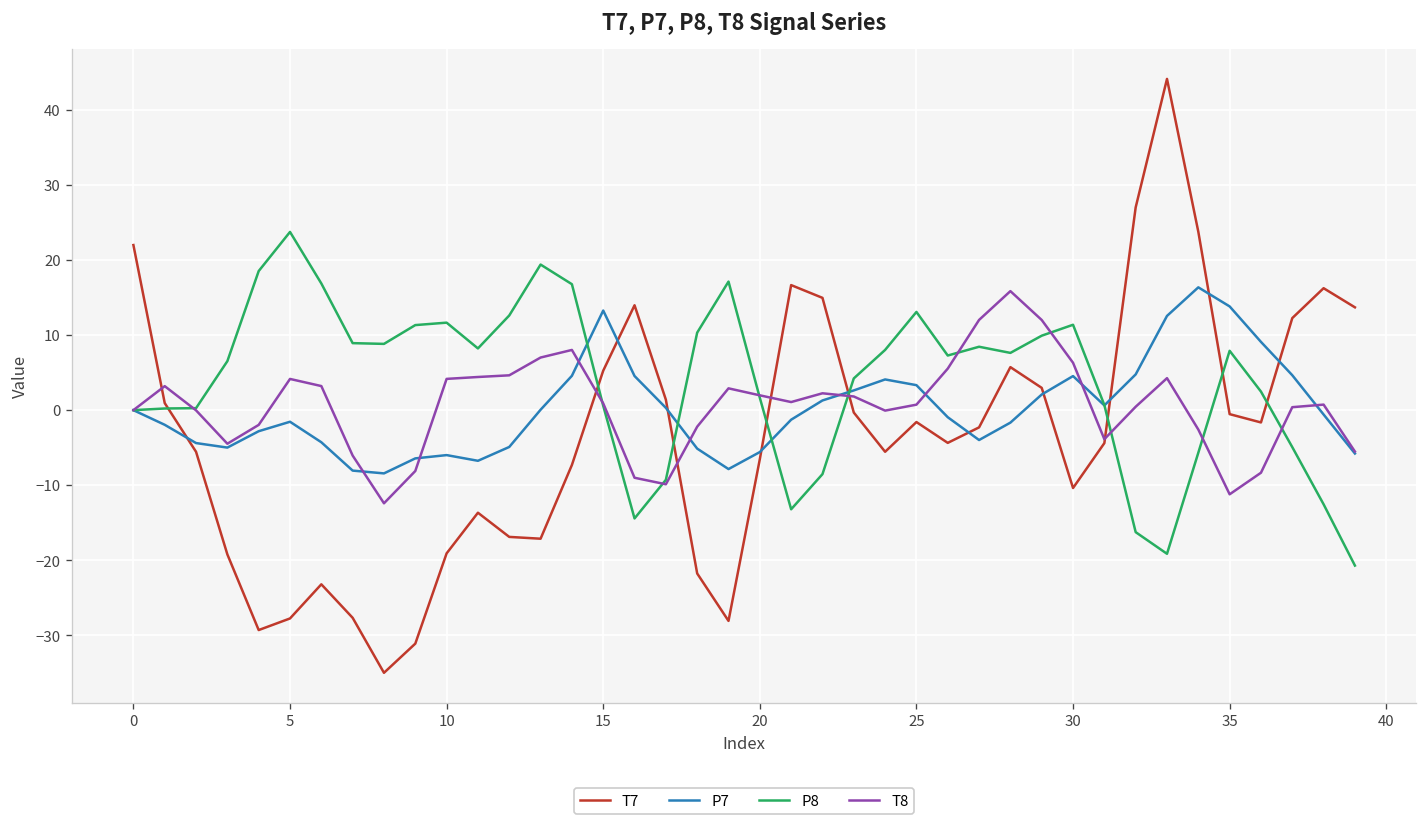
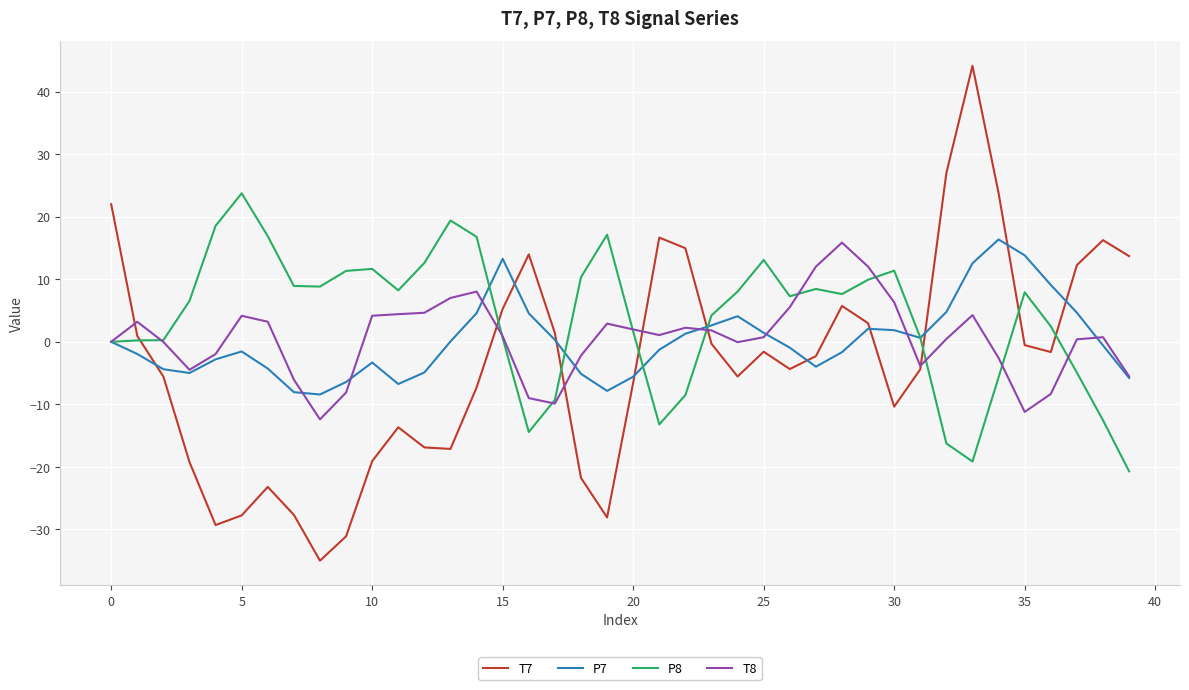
  {
    "T7": {
      "0": 22,
      "5": -28,
      "10": -19,
      "15": 5,
      "20": -7,
      "25": -2,
      "30": -10,
      "35": -1
    },
    "P7": {
      "5": -2,
-     "10": -6,
+     "10": -3,
      "15": 13,
      "20": -6,
-     "25": 3,
-     "30": 5,
+     "25": 1,
+     "30": 2,
      "35": 14
    },
    "P8": {
      "5": 24,
      "10": 12,
      "25": 13,
      "30": 11,
      "35": 8
    },
    "T8": {
      "5": 4,
      "10": 4,
      "25": 1,
      "30": 6,
      "35": -11
    }
  }
